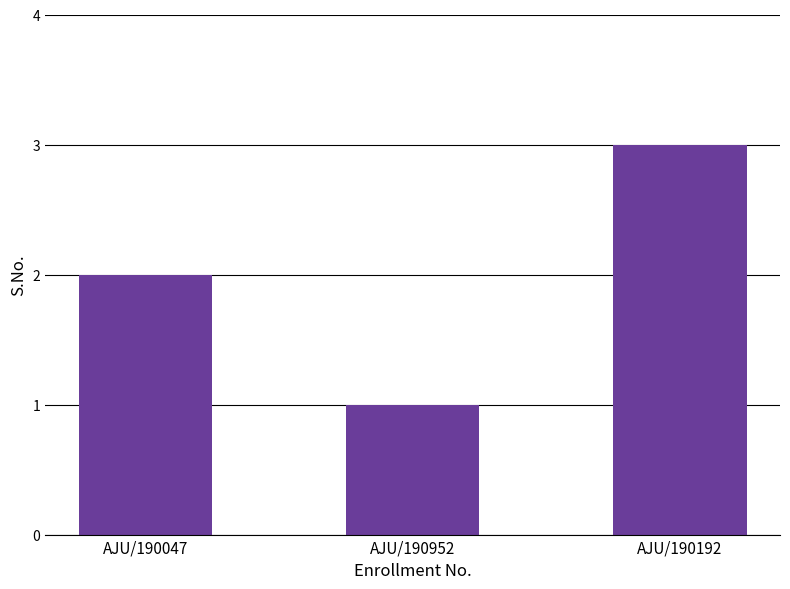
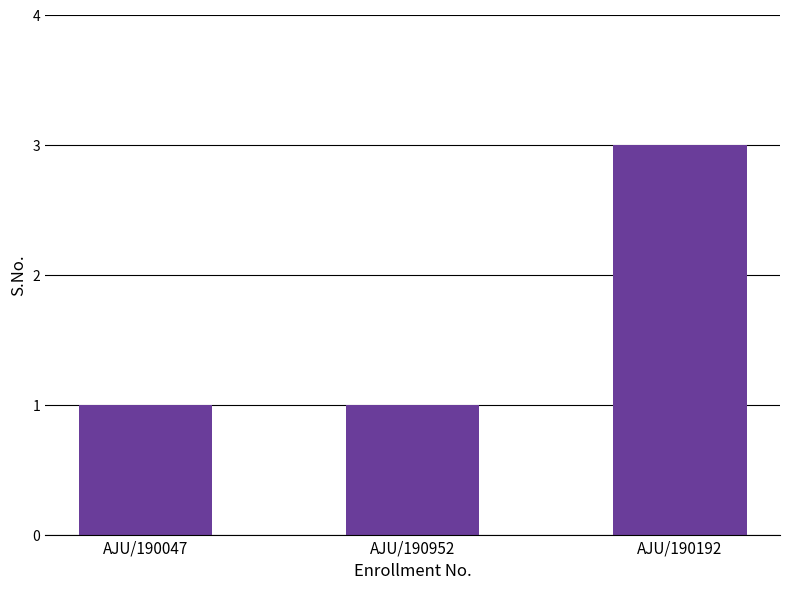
  {
-   "AJU/190047": 2,
+   "AJU/190047": 1,
    "AJU/190952": 1,
    "AJU/190192": 3
  }
